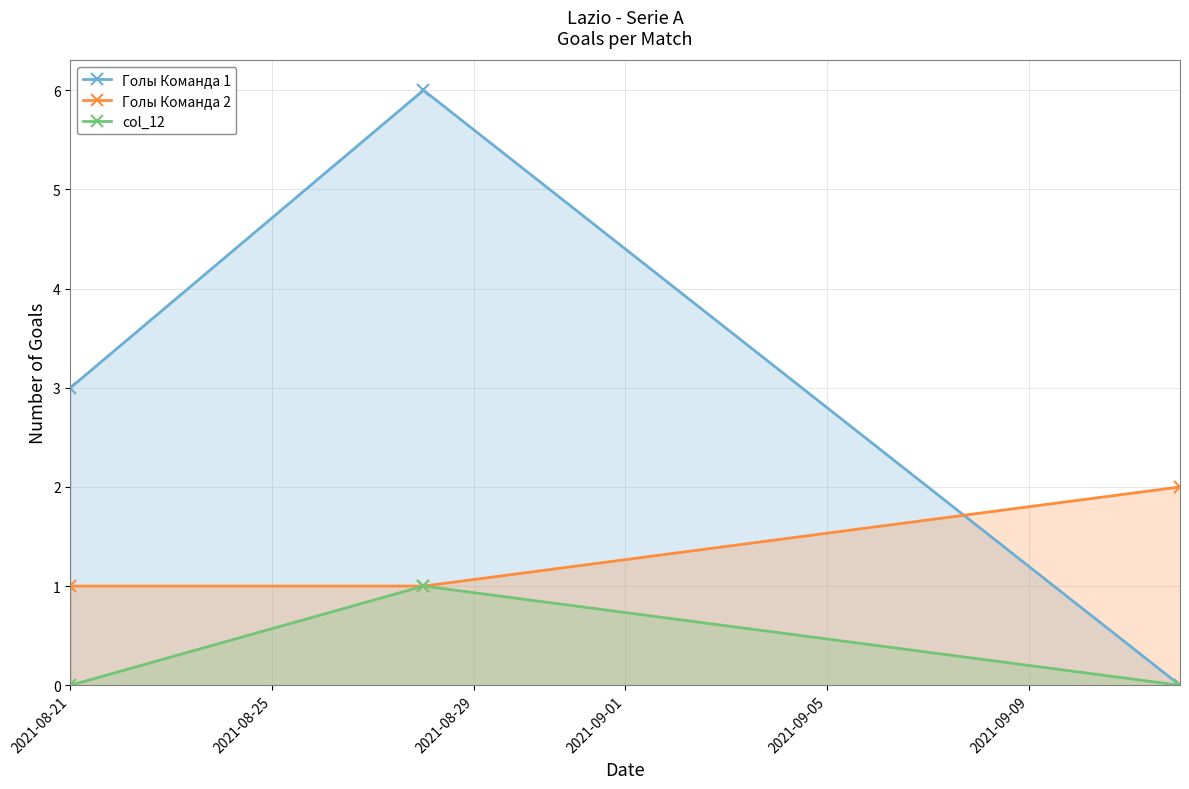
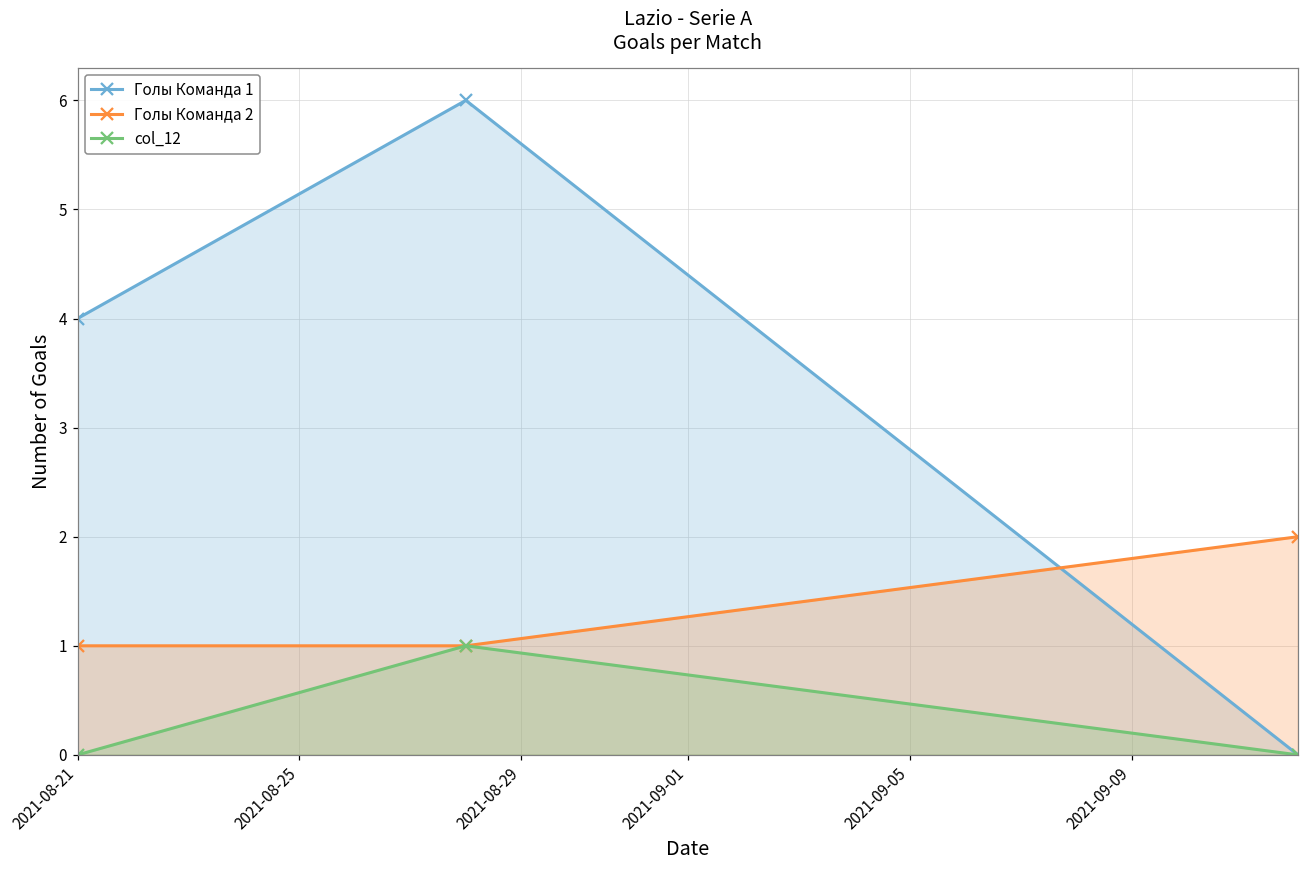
  {
    "Голы Команда 1": {
-     "2021-08-21": 3
+     "2021-08-21": 4
    },
    "Голы Команда 2": {
      "2021-08-21": 1
    },
    "col_12": {
      "2021-08-21": 0
    }
  }
